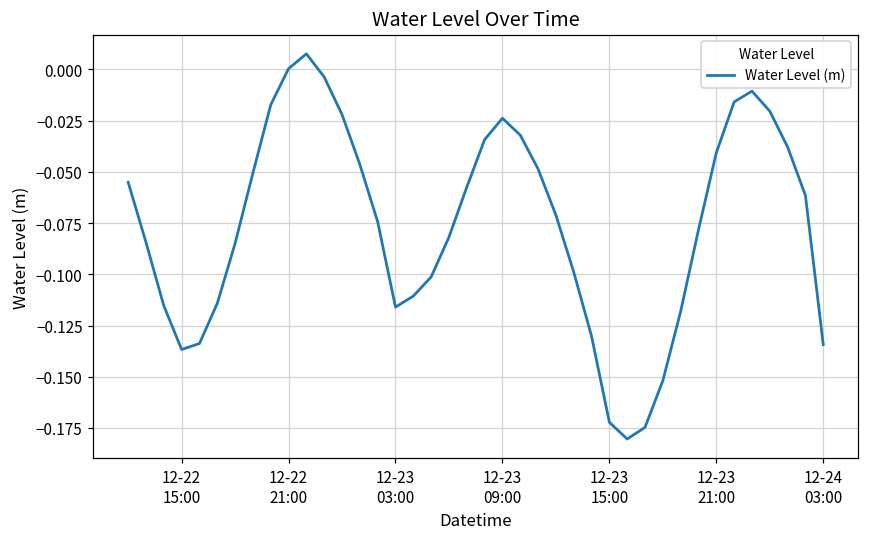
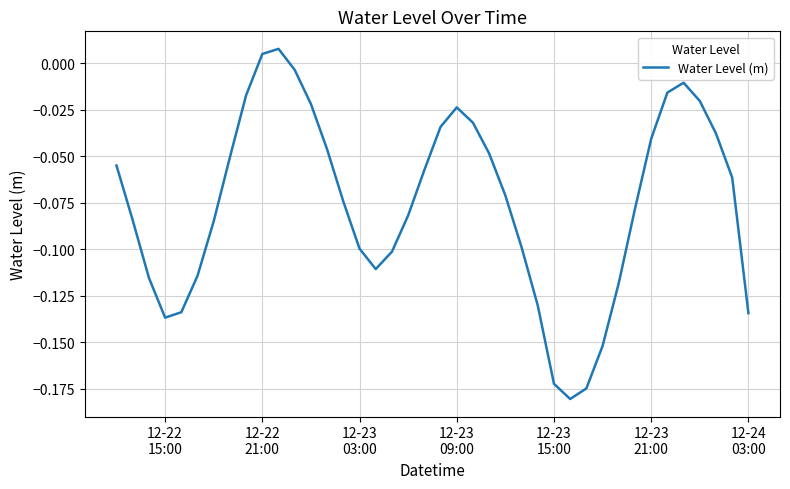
  {
    "12-22 15:00": -0.137,
-   "12-22 21:00": 0.000,
-   "12-23 03:00": -0.116,
+   "12-22 21:00": 0.005,
+   "12-23 03:00": -0.100,
    "12-23 09:00": -0.024,
    "12-23 15:00": -0.172,
    "12-23 21:00": -0.041,
    "12-24 03:00": -0.134
  }
